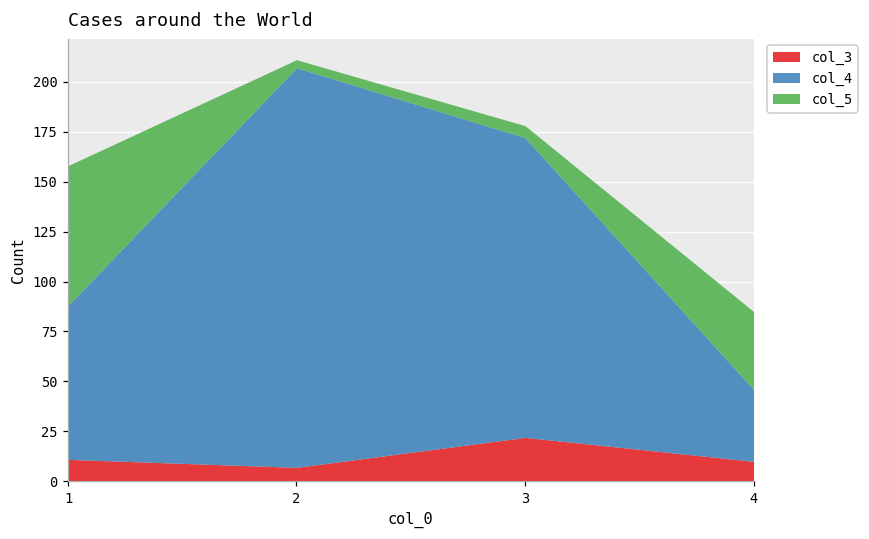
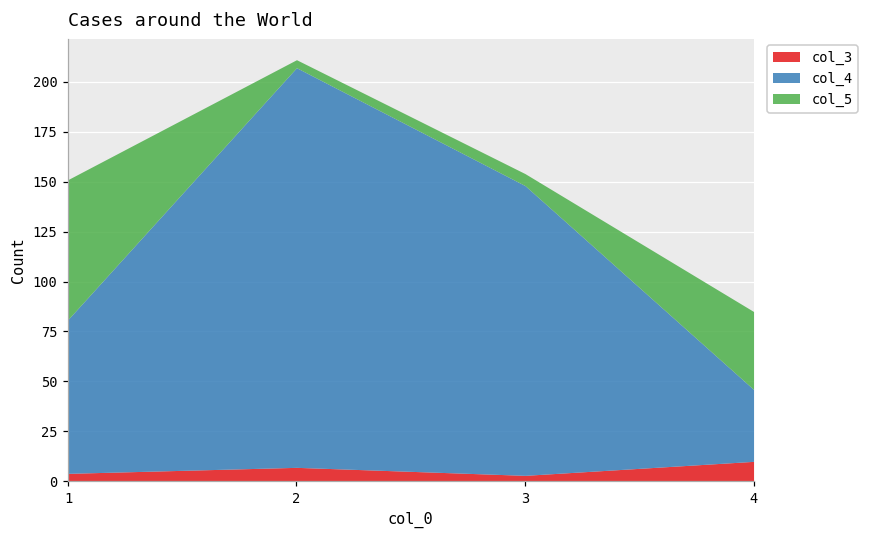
  {
    "col_3": {
-     "1": 11,
+     "1": 4,
      "2": 7,
-     "3": 22,
+     "3": 3,
      "4": 10
    },
    "col_4": {
      "1": 77,
      "2": 200,
-     "3": 150,
+     "3": 145,
      "4": 36
    },
    "col_5": {
      "1": 70,
      "2": 4,
      "3": 6,
      "4": 39
    }
  }
